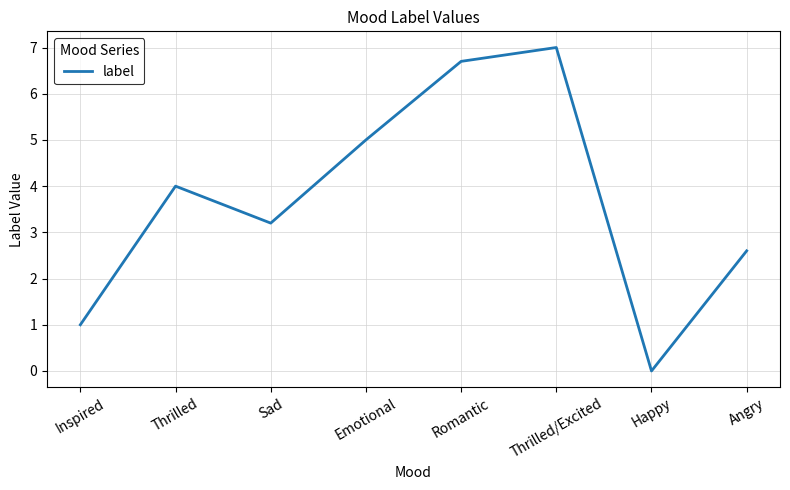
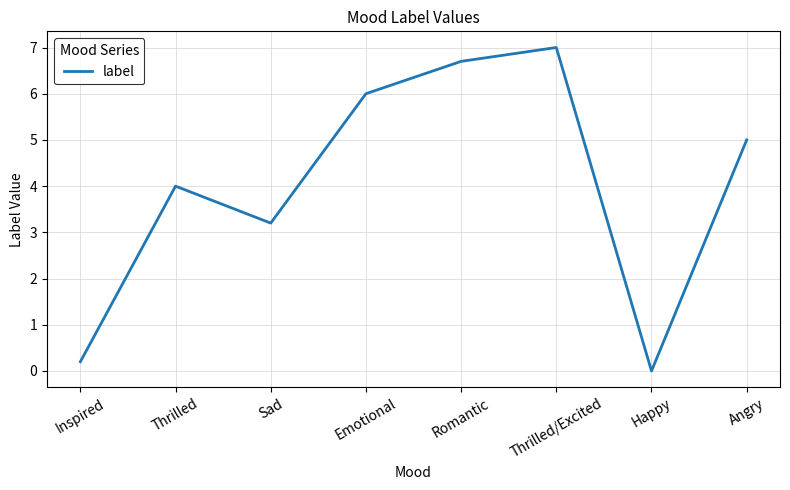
  {
-   "Inspired": 1.0,
+   "Inspired": 0.2,
    "Thrilled": 4.0,
    "Sad": 3.2,
-   "Emotional": 5,
+   "Emotional": 6,
    "Romantic": 6.7,
    "Thrilled/Excited": 7.0,
    "Happy": 0.0,
-   "Angry": 2.6
+   "Angry": 5.0
  }
